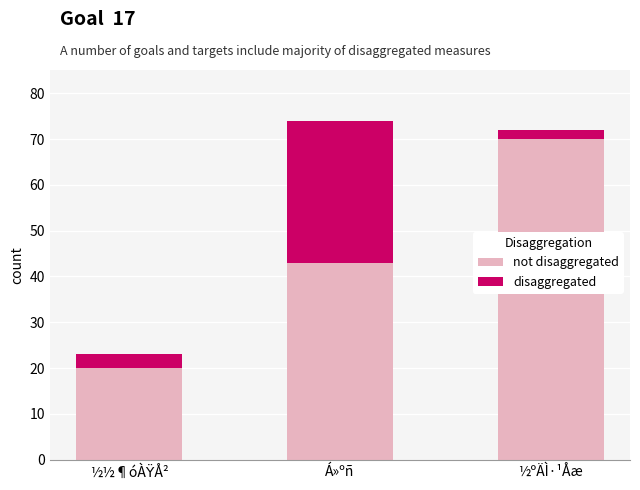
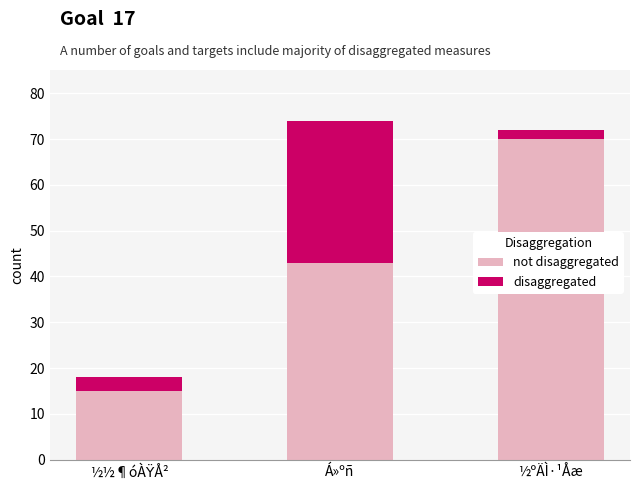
  {
    "not disaggregated": {
-     "½½¶óÀŸÅ²": 20,
+     "½½¶óÀŸÅ²": 15,
      "Á»ºñ": 43,
      "½ºÄÌ·¹Åæ": 70
    },
    "disaggregated": {
      "½½¶óÀŸÅ²": 3,
      "Á»ºñ": 31,
      "½ºÄÌ·¹Åæ": 2
    }
  }
